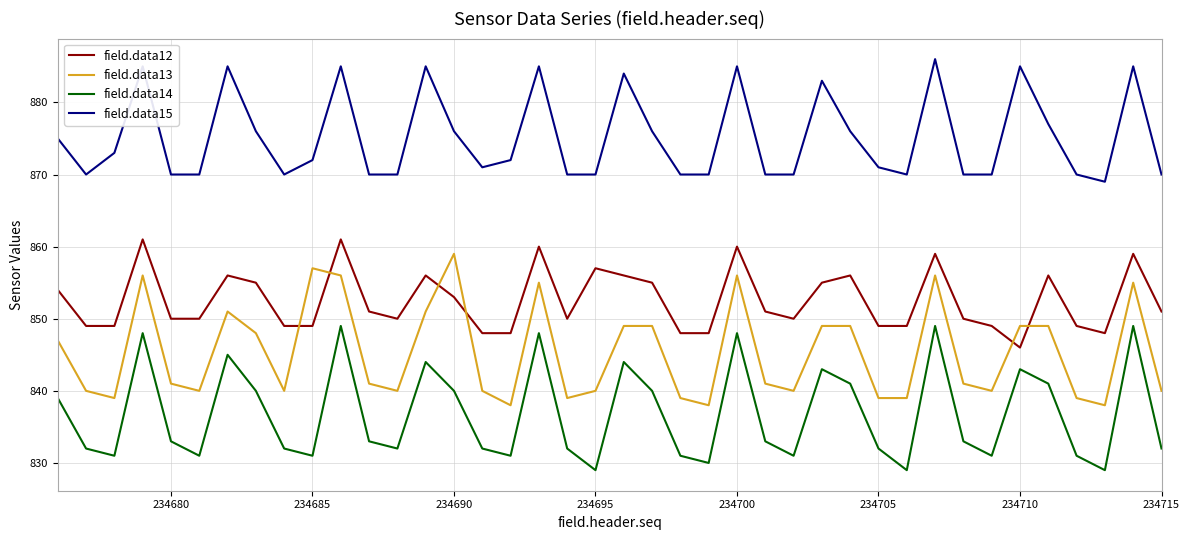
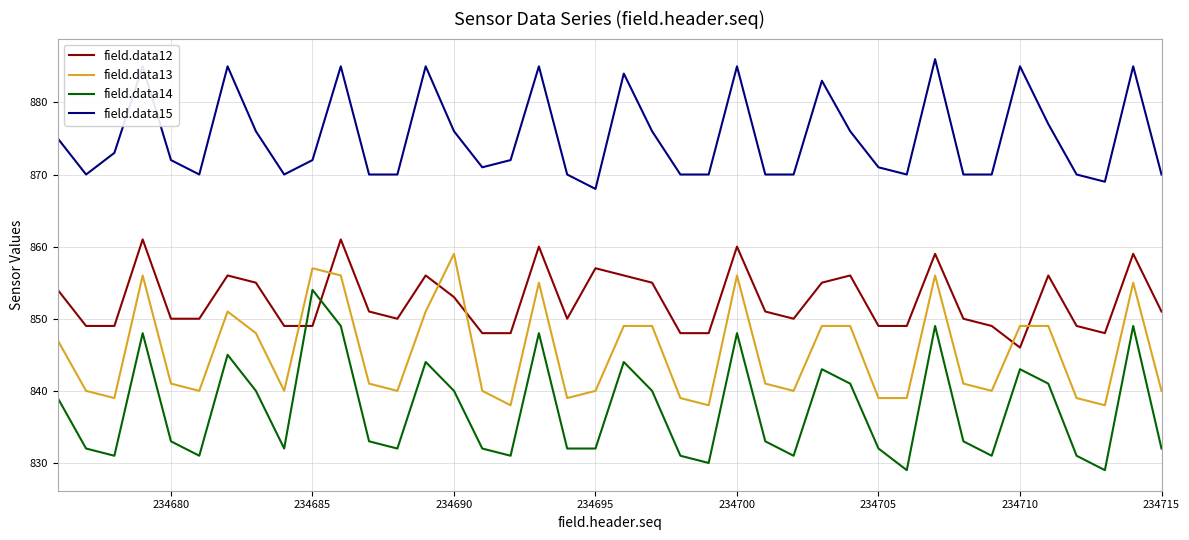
  {
    "field.data12": {
      "234680": 850,
      "234685": 849,
      "234690": 853,
      "234695": 857,
      "234700": 860,
      "234705": 849,
      "234710": 846,
      "234715": 851
    },
    "field.data13": {
      "234680": 841,
      "234685": 857,
      "234690": 859,
      "234695": 840,
      "234700": 856,
      "234705": 839,
      "234710": 849,
      "234715": 840
    },
    "field.data14": {
      "234680": 833,
-     "234685": 831,
+     "234685": 854,
      "234690": 840,
-     "234695": 829,
+     "234695": 832,
      "234700": 848,
      "234705": 832,
      "234710": 843,
      "234715": 832
    },
    "field.data15": {
-     "234680": 870,
+     "234680": 872,
      "234685": 872,
      "234690": 876,
-     "234695": 870,
+     "234695": 868,
      "234700": 885,
      "234705": 871,
      "234710": 885,
      "234715": 870
    }
  }
